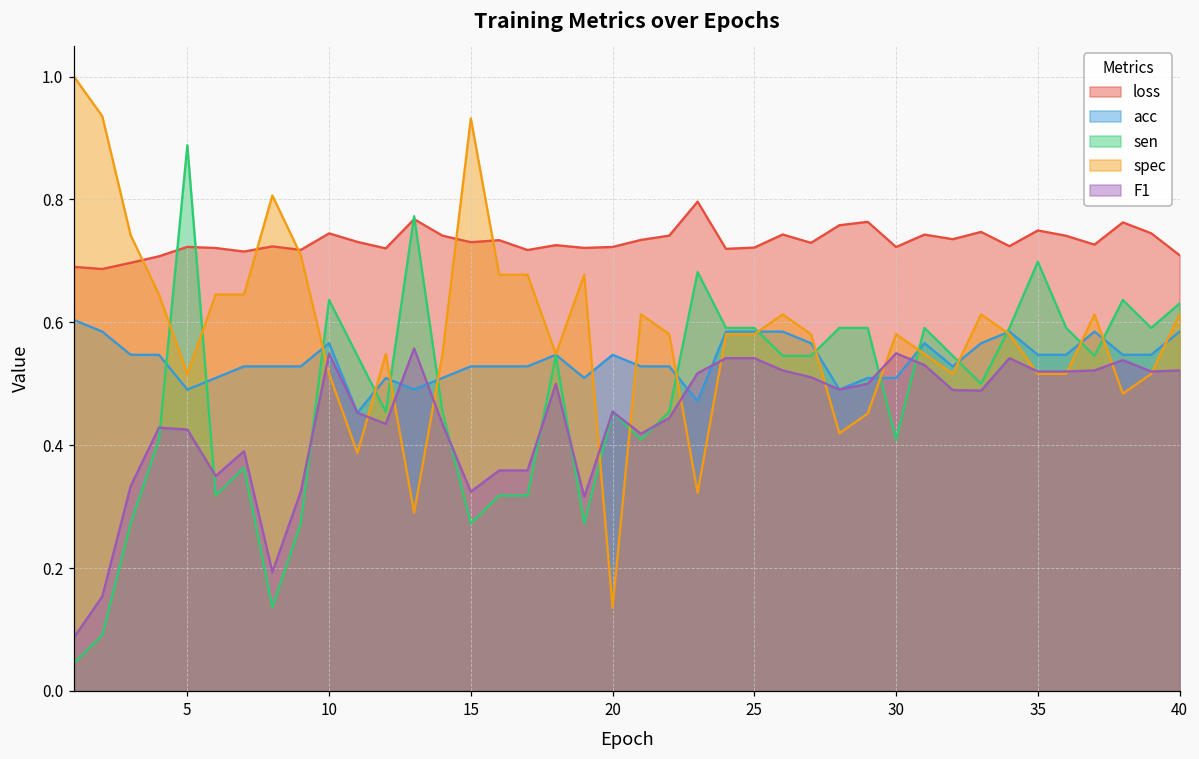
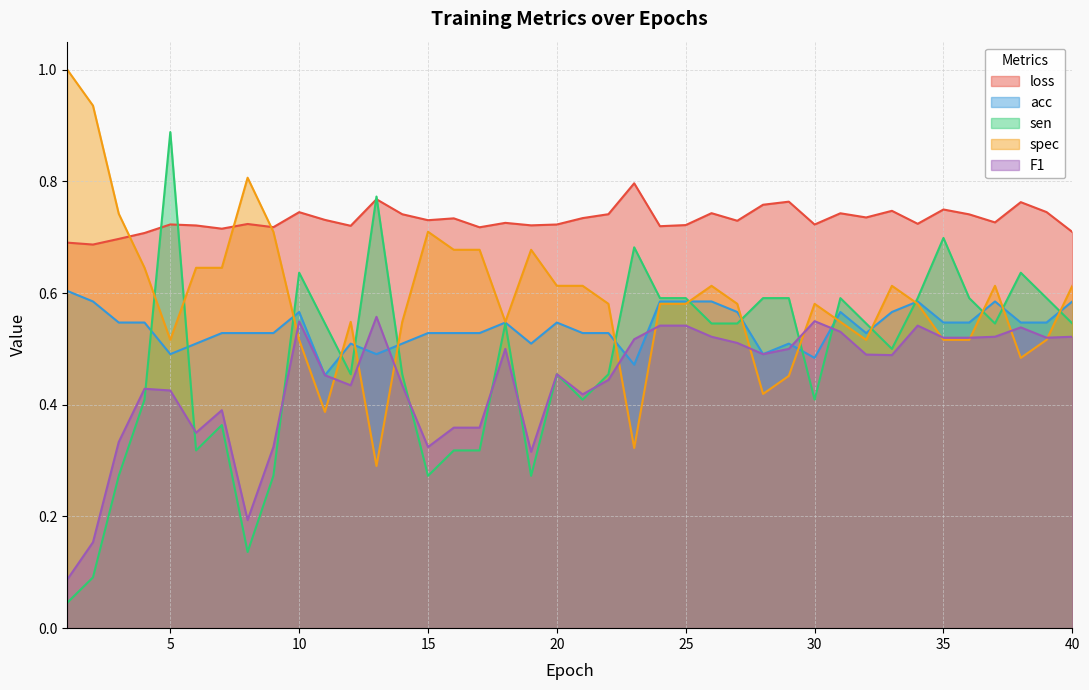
  {
    "loss": {
      "5": 0.72,
      "10": 0.74,
      "15": 0.73,
      "20": 0.72,
      "25": 0.72,
      "30": 0.72,
      "35": 0.75,
      "40": 0.71
    },
    "acc": {
      "5": 0.49,
      "10": 0.57,
      "15": 0.53,
      "20": 0.55,
-     "30": 0.51,
+     "30": 0.48,
      "35": 0.55,
      "40": 0.58
    },
    "sen": {
      "5": 0.89,
      "10": 0.64,
      "15": 0.27,
      "25": 0.59,
      "30": 0.41,
      "35": 0.70,
-     "40": 0.63
+     "40": 0.55
    },
    "spec": {
      "5": 0.52,
      "10": 0.52,
-     "15": 0.93,
-     "20": 0.14,
+     "15": 0.71,
+     "20": 0.61,
      "30": 0.58,
      "40": 0.61
    },
    "F1": {
      "5": 0.43,
      "10": 0.55,
      "15": 0.32,
      "25": 0.54,
      "30": 0.55,
      "40": 0.52
    }
  }
